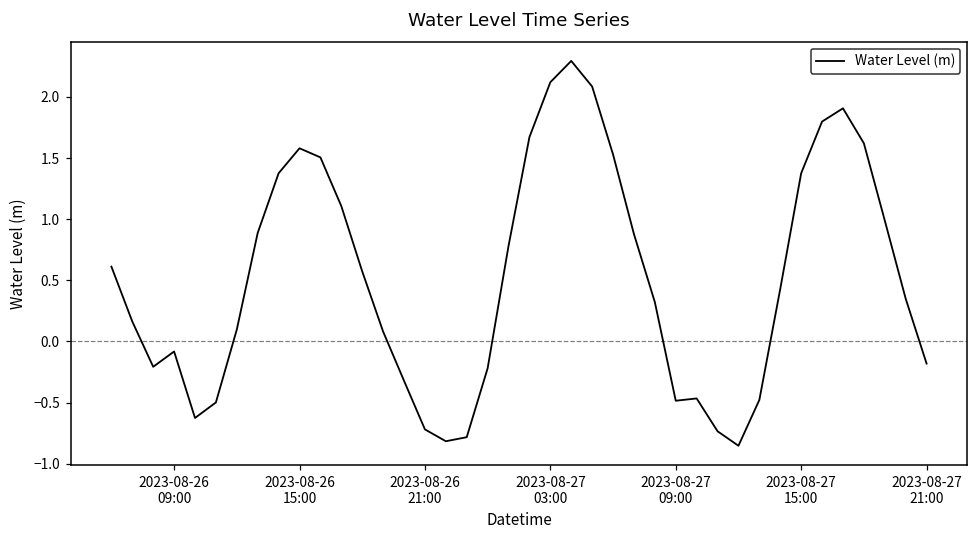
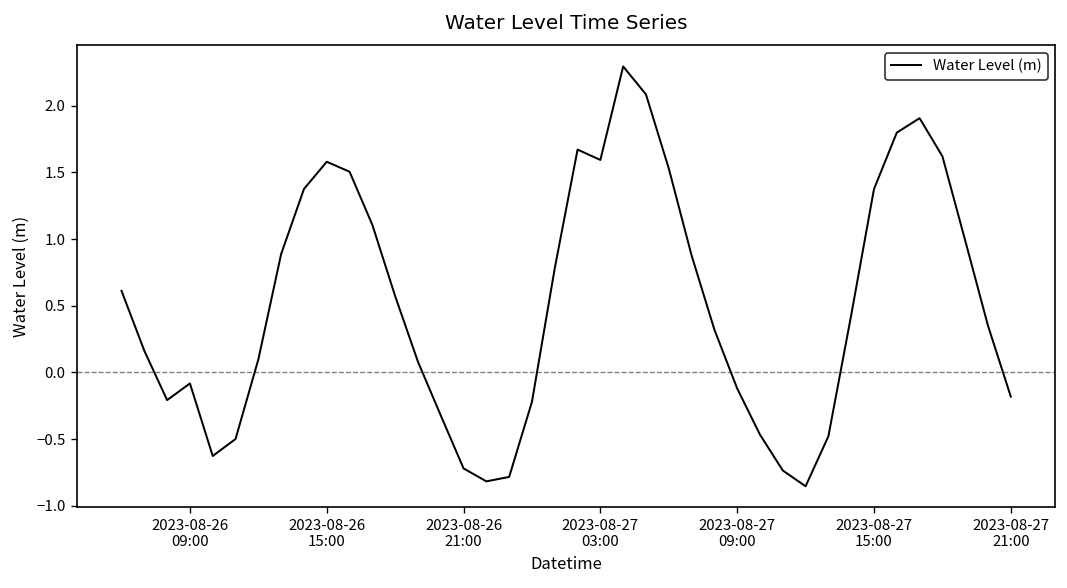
  {
    "2023-08-26 09:00": -0.08,
    "2023-08-26 15:00": 1.58,
    "2023-08-26 21:00": -0.72,
-   "2023-08-27 03:00": 2.12,
-   "2023-08-27 09:00": -0.48,
+   "2023-08-27 03:00": 1.59,
+   "2023-08-27 09:00": -0.12,
    "2023-08-27 15:00": 1.38,
    "2023-08-27 21:00": -0.18
  }
